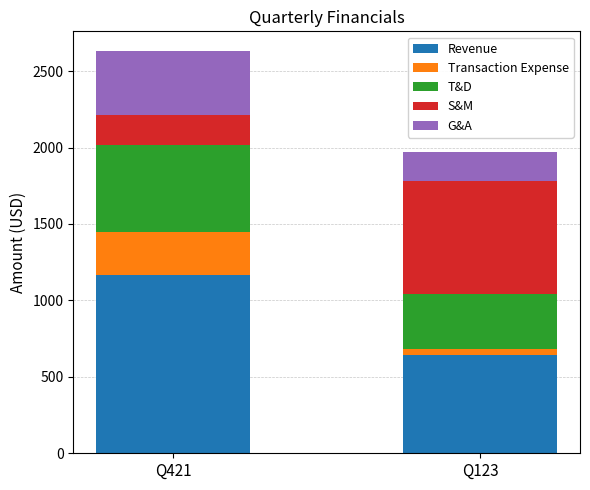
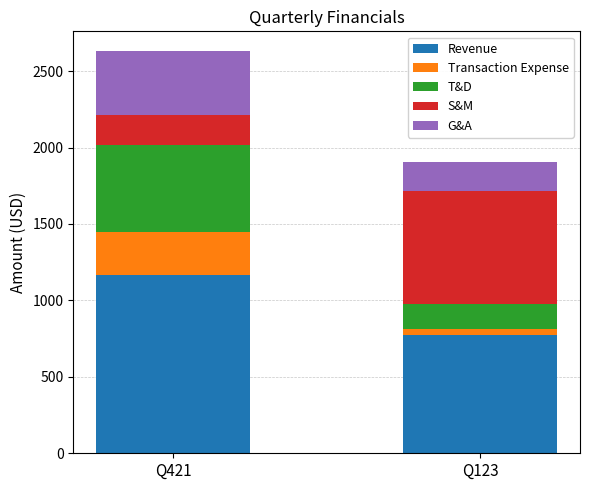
  {
    "Revenue": {
      "Q421": 1170,
-     "Q123": 640
+     "Q123": 770
    },
    "Transaction Expense": {
      "Q421": 280,
      "Q123": 40
    },
    "T&D": {
      "Q421": 570,
-     "Q123": 360
+     "Q123": 170
    },
    "S&M": {
      "Q421": 200,
      "Q123": 740
    },
    "G&A": {
      "Q421": 410,
      "Q123": 190
    }
  }
